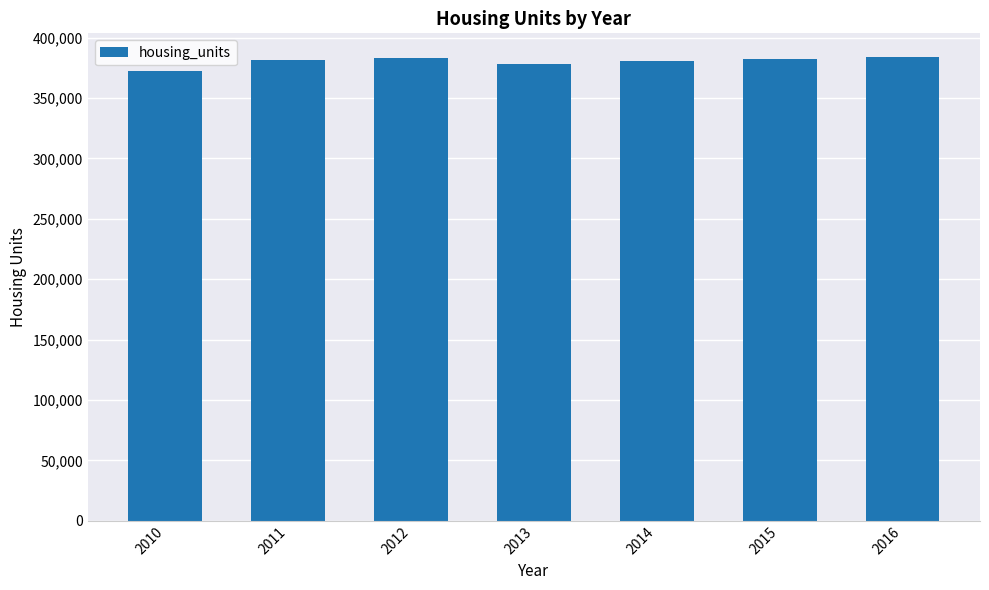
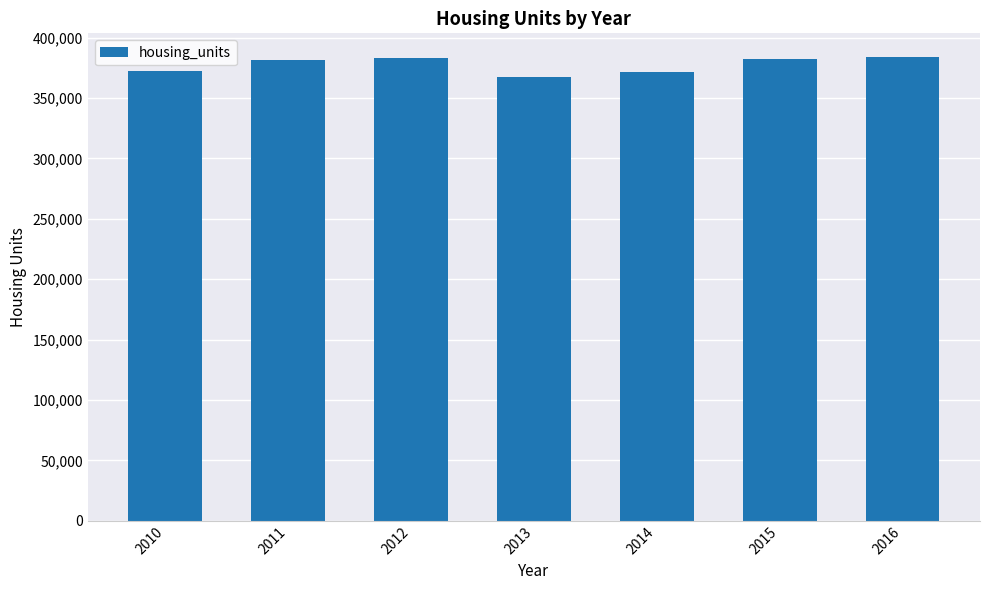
  {
    "2010": "373,000",
    "2011": "381,000",
    "2012": "383,000",
-   "2013": "378,000",
-   "2014": "380,000",
+   "2013": "367,000",
+   "2014": "372,000",
    "2015": "382,000",
    "2016": "384,000"
  }
